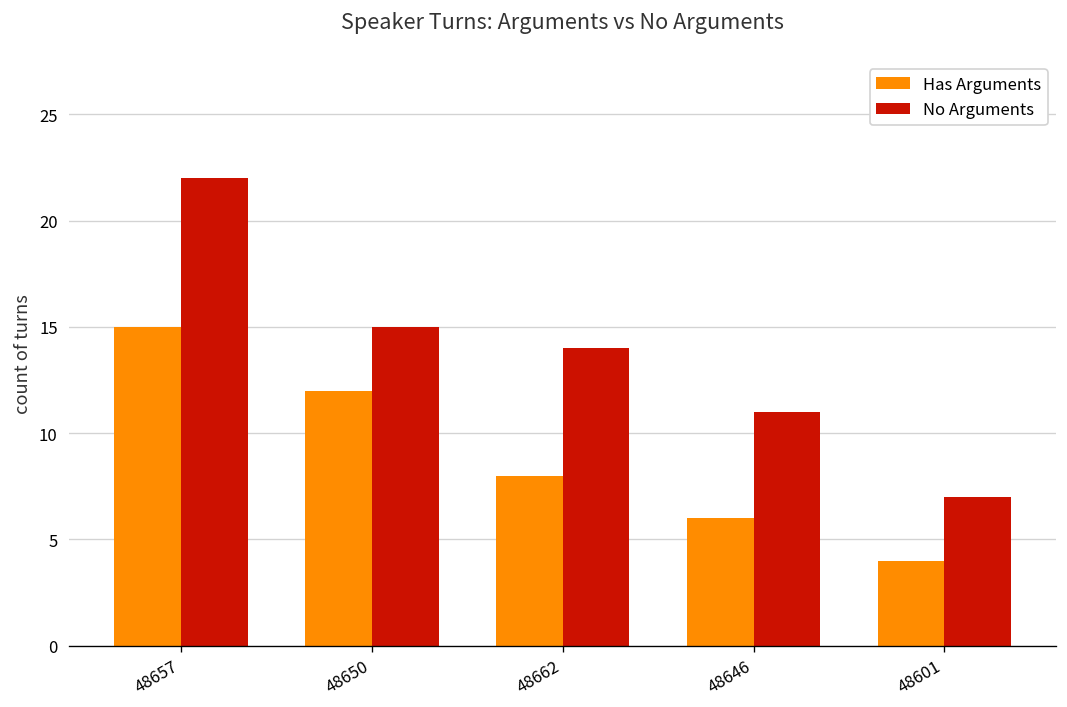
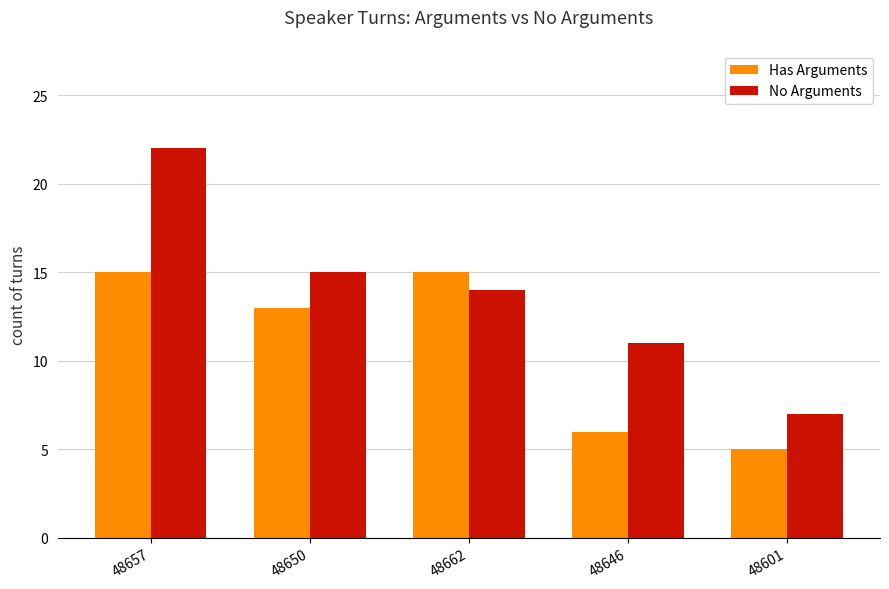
  {
    "Has Arguments": {
      "48657": 15,
-     "48650": 12,
-     "48662": 8,
+     "48650": 13,
+     "48662": 15,
      "48646": 6,
-     "48601": 4
+     "48601": 5
    },
    "No Arguments": {
      "48657": 22,
      "48650": 15,
      "48662": 14,
      "48646": 11,
      "48601": 7
    }
  }
